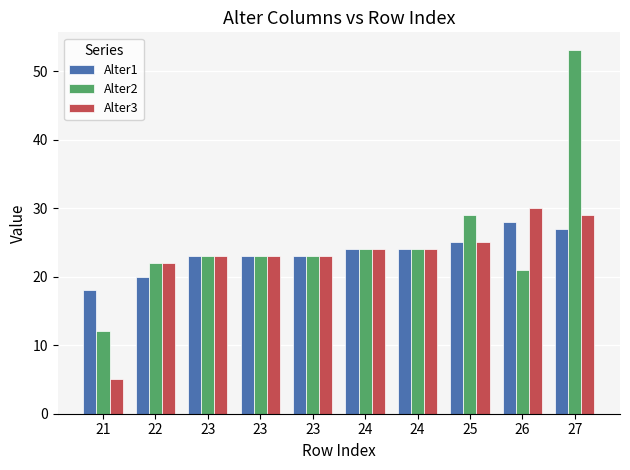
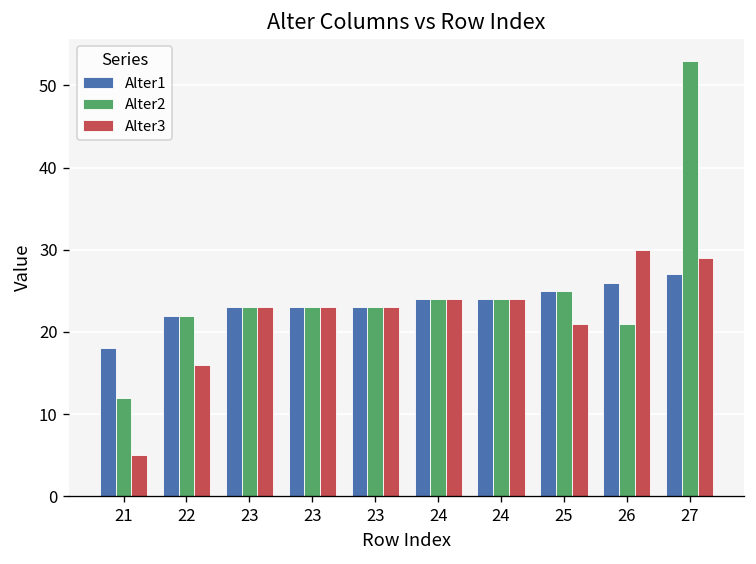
  {
    "Alter1": {
      "21": 18,
-     "22": 20,
+     "22": 22,
      "25": 25,
-     "26": 28,
+     "26": 26,
      "27": 27
    },
    "Alter2": {
      "21": 12,
      "22": 22,
-     "25": 29,
+     "25": 25,
      "26": 21,
      "27": 53
    },
    "Alter3": {
      "21": 5,
-     "22": 22,
-     "25": 25,
+     "22": 16,
+     "25": 21,
      "26": 30,
      "27": 29
    }
  }
